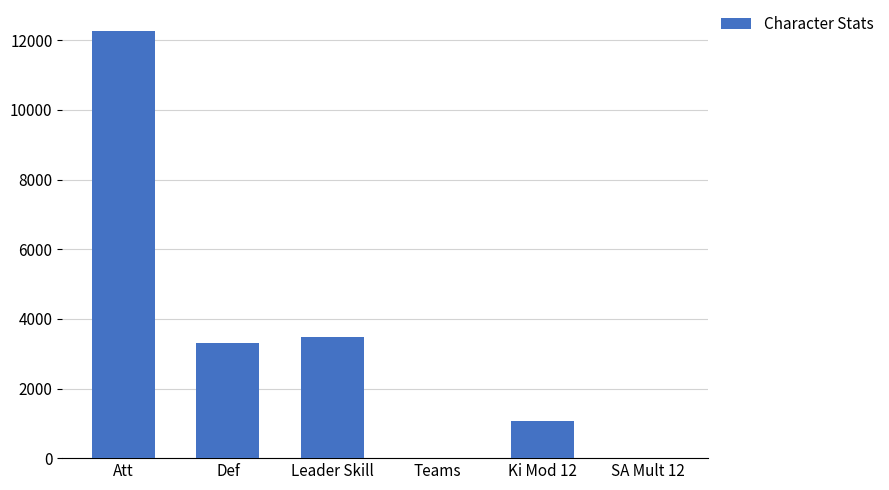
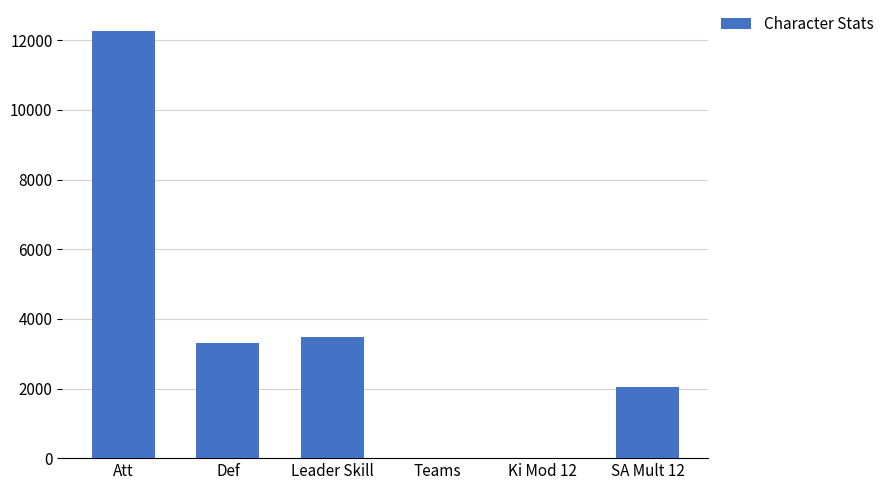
  {
    "Att": 12300,
    "Def": 3300,
    "Leader Skill": 3500,
-   "Ki Mod 12": 1100,
-   "SA Mult 12": 0
+   "Ki Mod 12": 0,
+   "SA Mult 12": 2000
  }
